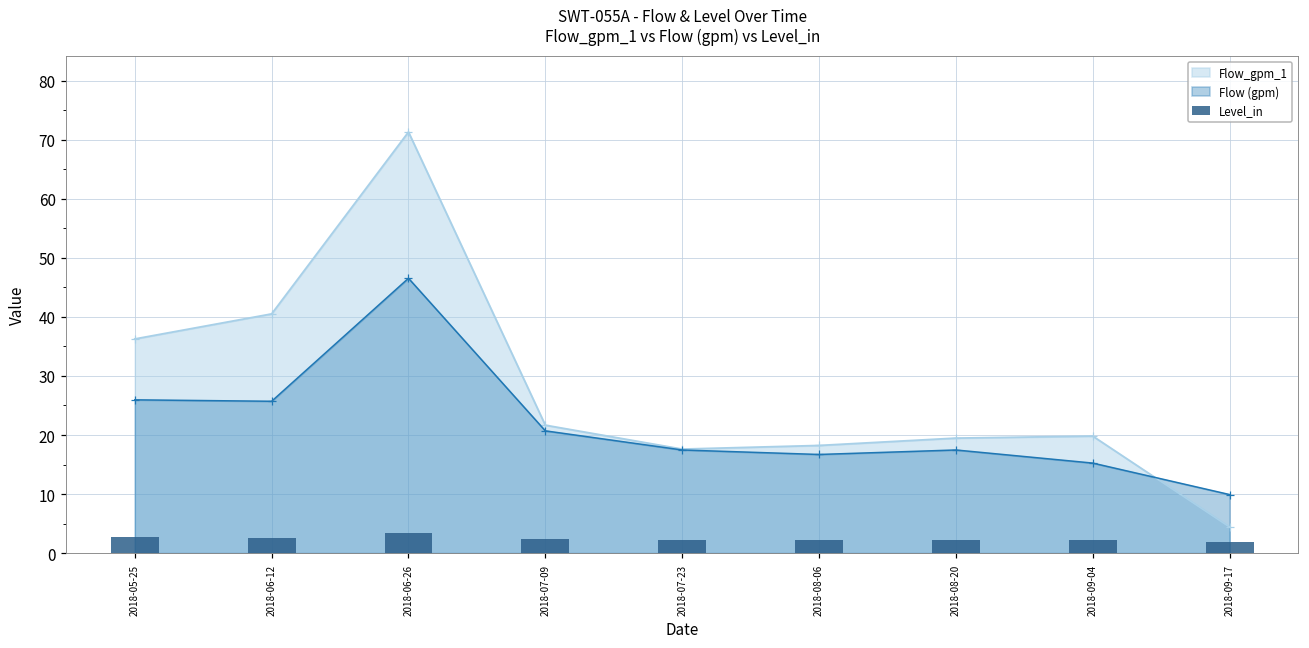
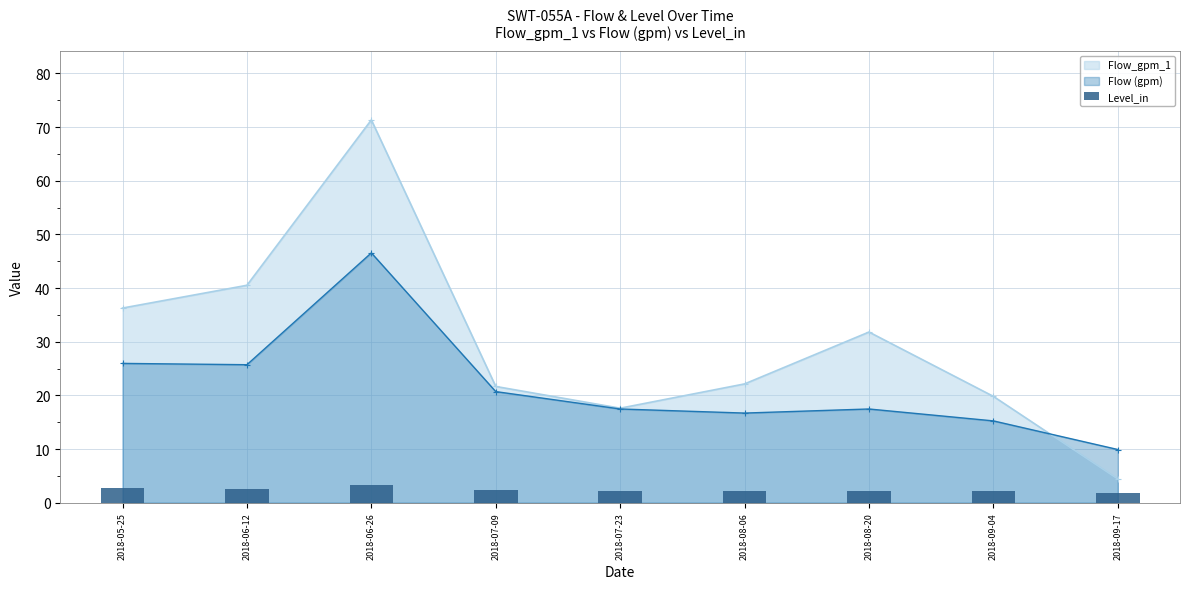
  {
    "Flow_gpm_1": {
      "2018-05-25": 36,
      "2018-06-12": 41,
      "2018-06-26": 71,
      "2018-07-09": 22,
-     "2018-08-06": 18,
-     "2018-08-20": 19,
+     "2018-08-06": 22,
+     "2018-08-20": 32,
      "2018-09-04": 20,
      "2018-09-17": 4
    }
  }
